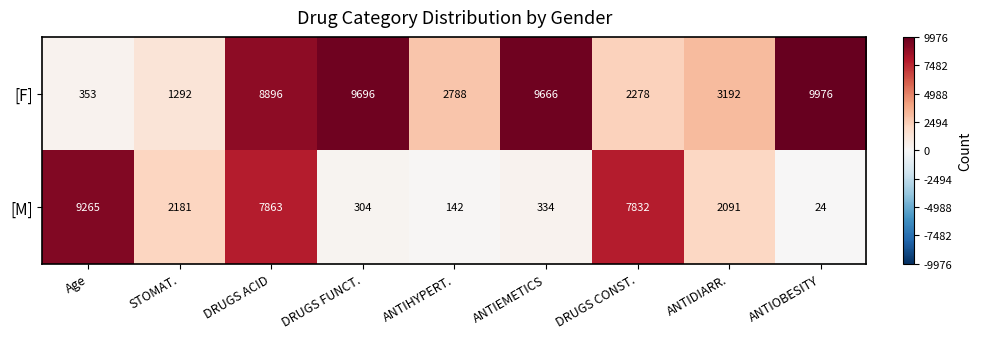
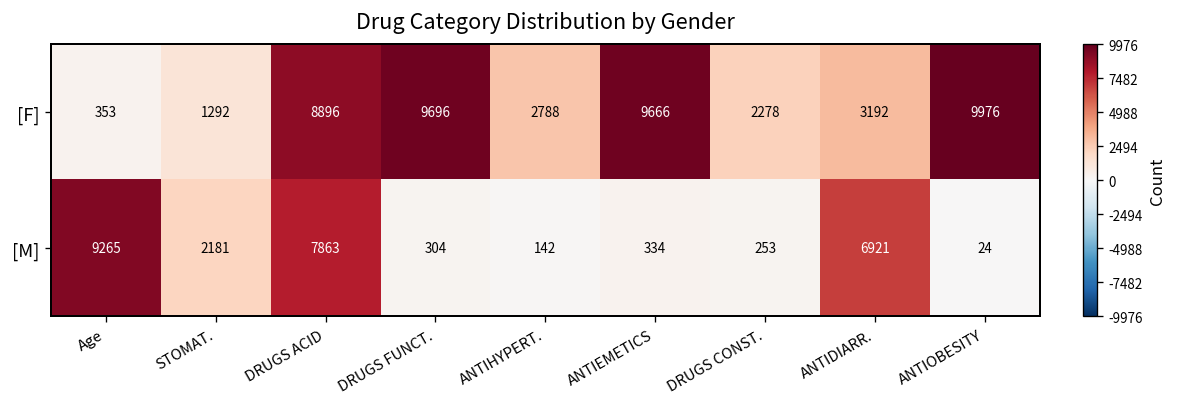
  {
    "[F]": {
      "Age": 353,
      "STOMAT.": 1292,
      "DRUGS ACID": 8896,
      "DRUGS FUNCT.": 9696,
      "ANTIHYPERT.": 2788,
      "ANTIEMETICS": 9666,
      "DRUGS CONST.": 2278,
      "ANTIDIARR.": 3192,
      "ANTIOBESITY": 9976
    },
    "[M]": {
      "Age": 9265,
      "STOMAT.": 2181,
      "DRUGS ACID": 7863,
      "DRUGS FUNCT.": 304,
      "ANTIHYPERT.": 142,
      "ANTIEMETICS": 334,
-     "DRUGS CONST.": 7832,
-     "ANTIDIARR.": 2091,
+     "DRUGS CONST.": 253,
+     "ANTIDIARR.": 6921,
      "ANTIOBESITY": 24
    }
  }
